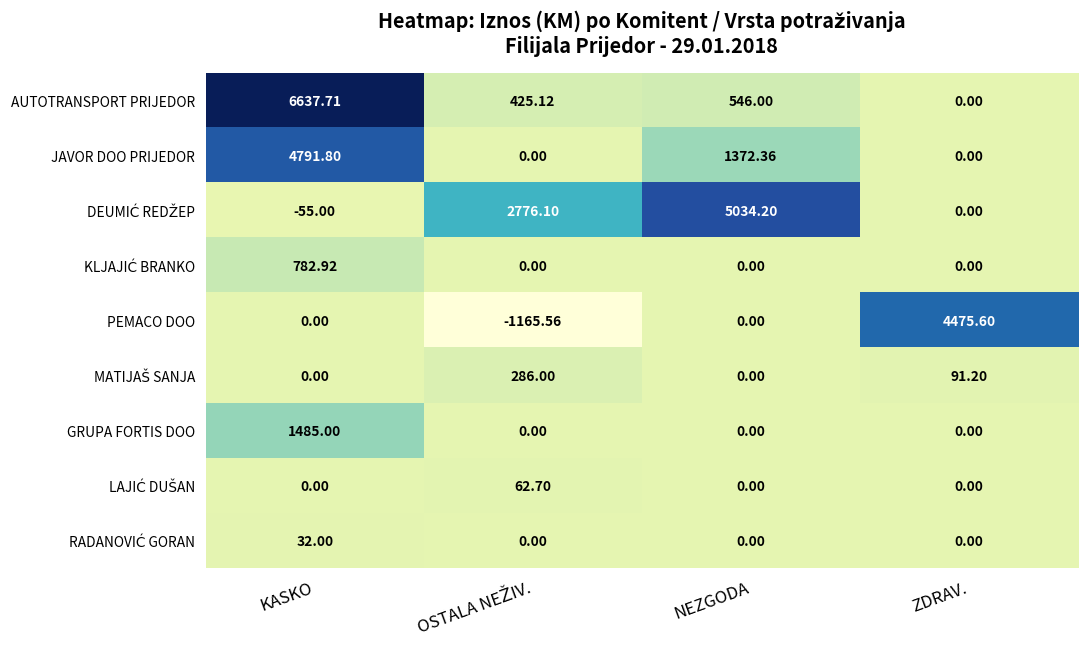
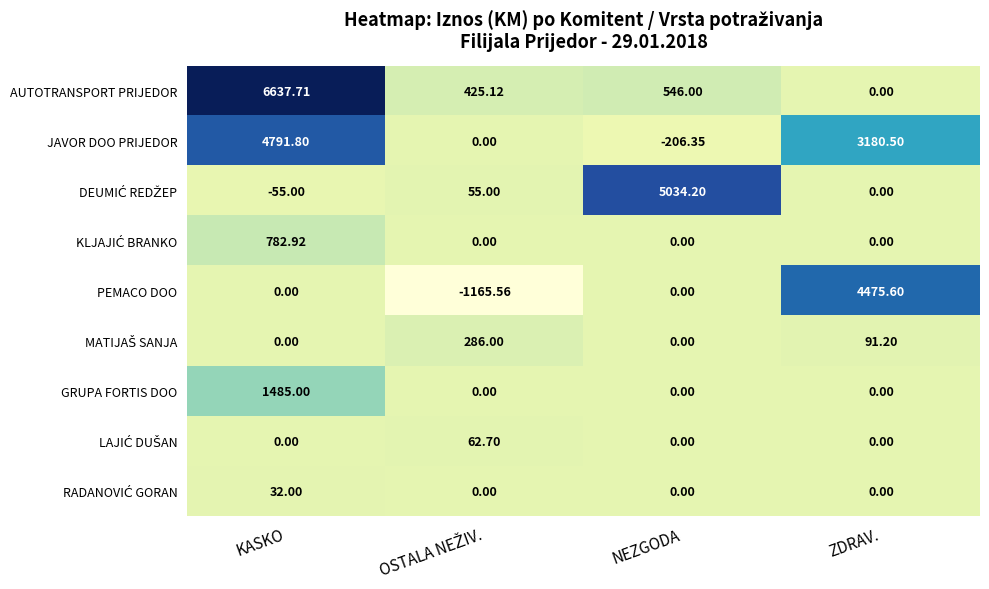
  {
    "AUTOTRANSPORT PRIJEDOR": {
      "KASKO": 6637.71,
      "OSTALA NEŽIV.": 425.12,
      "NEZGODA": 546.00,
      "ZDRAV.": 0.00
    },
    "JAVOR DOO PRIJEDOR": {
      "KASKO": 4791.80,
      "OSTALA NEŽIV.": 0.00,
-     "NEZGODA": 1372.36,
-     "ZDRAV.": 0.00
+     "NEZGODA": -206.35,
+     "ZDRAV.": 3180.50
    },
    "DEUMIĆ REDŽEP": {
      "KASKO": -55.00,
-     "OSTALA NEŽIV.": 2776.10,
+     "OSTALA NEŽIV.": 55.00,
      "NEZGODA": 5034.20,
      "ZDRAV.": 0.00
    },
    "KLJAJIĆ BRANKO": {
      "KASKO": 782.92,
      "OSTALA NEŽIV.": 0.00,
      "NEZGODA": 0.00,
      "ZDRAV.": 0.00
    },
    "PEMACO DOO": {
      "KASKO": 0.00,
      "OSTALA NEŽIV.": -1165.56,
      "NEZGODA": 0.00,
      "ZDRAV.": 4475.60
    },
    "MATIJAŠ SANJA": {
      "KASKO": 0.00,
      "OSTALA NEŽIV.": 286.00,
      "NEZGODA": 0.00,
      "ZDRAV.": 91.20
    },
    "GRUPA FORTIS DOO": {
      "KASKO": 1485.00,
      "OSTALA NEŽIV.": 0.00,
      "NEZGODA": 0.00,
      "ZDRAV.": 0.00
    },
    "LAJIĆ DUŠAN": {
      "KASKO": 0.00,
      "OSTALA NEŽIV.": 62.70,
      "NEZGODA": 0.00,
      "ZDRAV.": 0.00
    },
    "RADANOVIĆ GORAN": {
      "KASKO": 32.00,
      "OSTALA NEŽIV.": 0.00,
      "NEZGODA": 0.00,
      "ZDRAV.": 0.00
    }
  }
